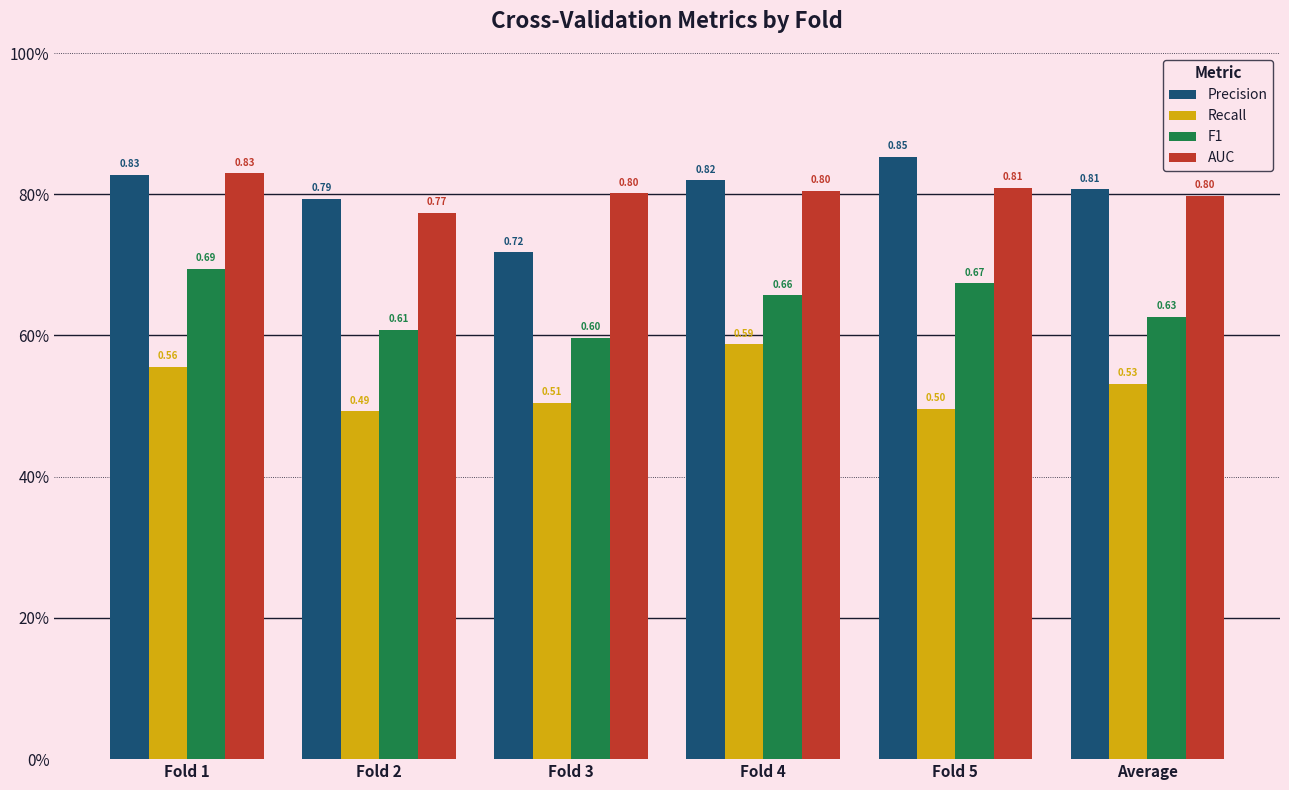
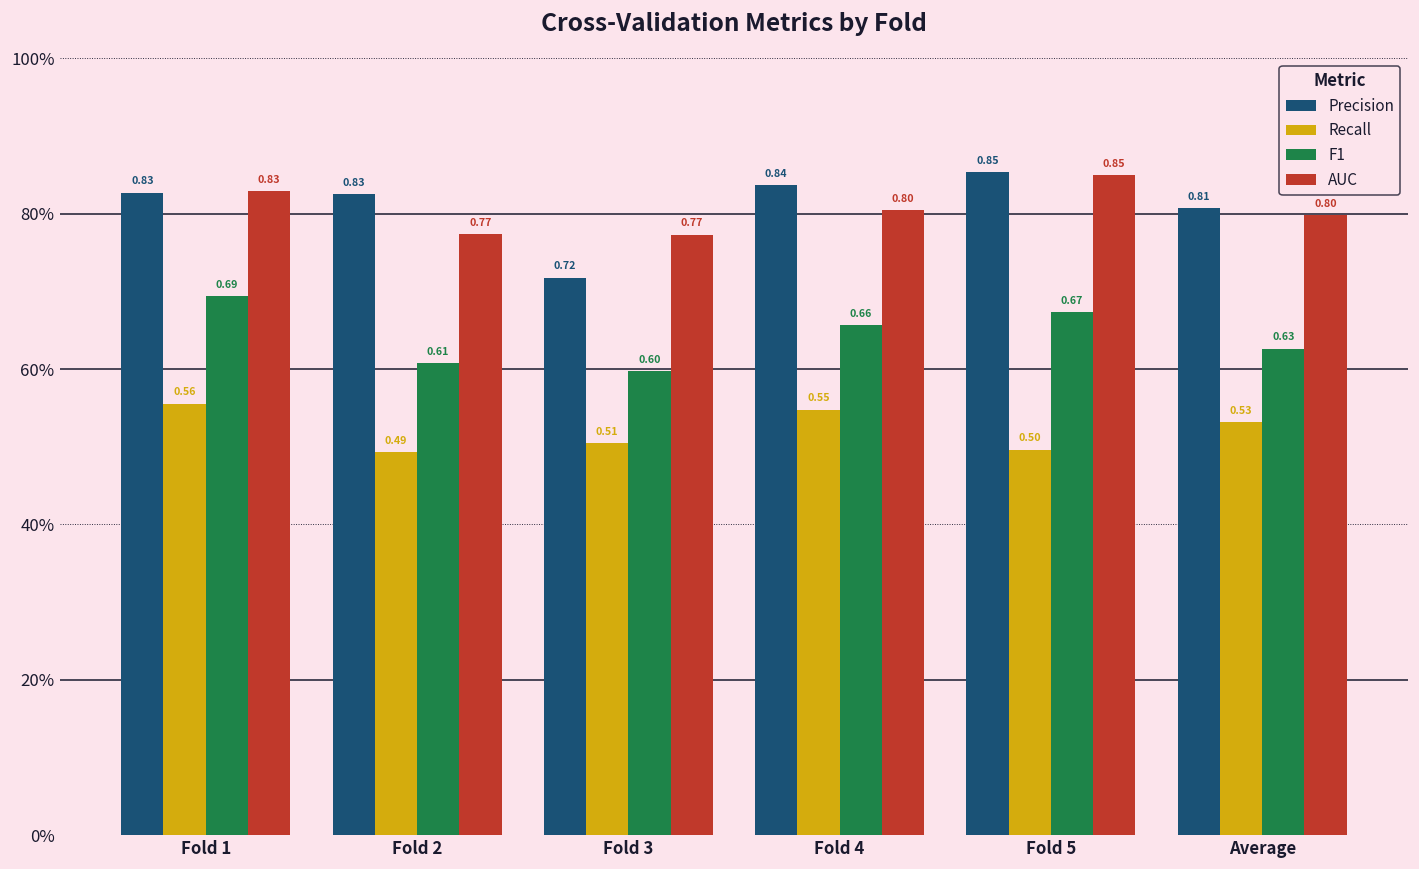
  {
    "Precision": {
      "Fold 1": 0.83,
-     "Fold 2": 0.79,
+     "Fold 2": 0.83,
      "Fold 3": 0.72,
-     "Fold 4": 0.82,
+     "Fold 4": 0.84,
      "Fold 5": 0.85,
      "Average": 0.81
    },
    "Recall": {
      "Fold 1": 0.56,
      "Fold 2": 0.49,
      "Fold 3": 0.51,
-     "Fold 4": 0.59,
+     "Fold 4": 0.55,
      "Fold 5": 0.50,
      "Average": 0.53
    },
    "F1": {
      "Fold 1": 0.69,
      "Fold 2": 0.61,
      "Fold 3": 0.60,
      "Fold 4": 0.66,
      "Fold 5": 0.67,
      "Average": 0.63
    },
    "AUC": {
      "Fold 1": 0.83,
      "Fold 2": 0.77,
-     "Fold 3": 0.80,
+     "Fold 3": 0.77,
      "Fold 4": 0.80,
-     "Fold 5": 0.81,
+     "Fold 5": 0.85,
      "Average": 0.80
    }
  }
